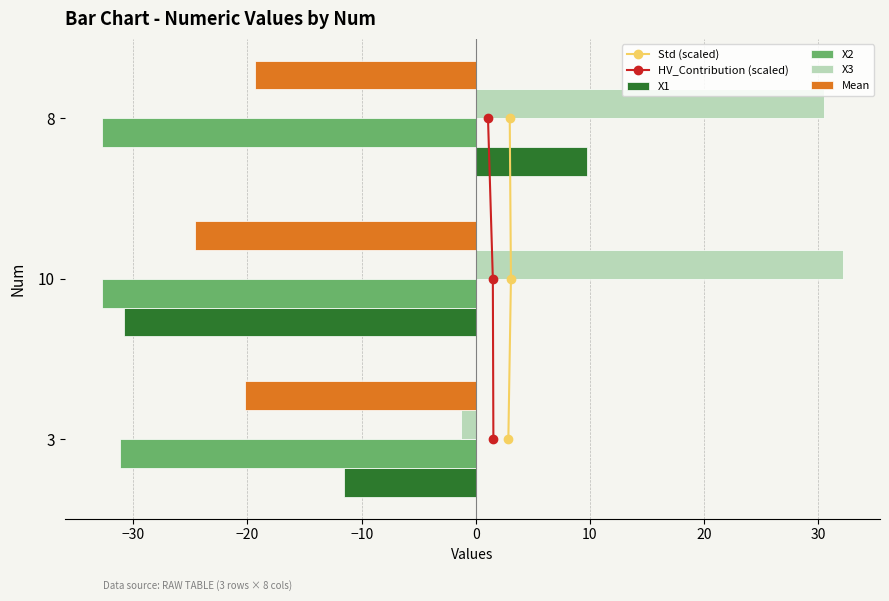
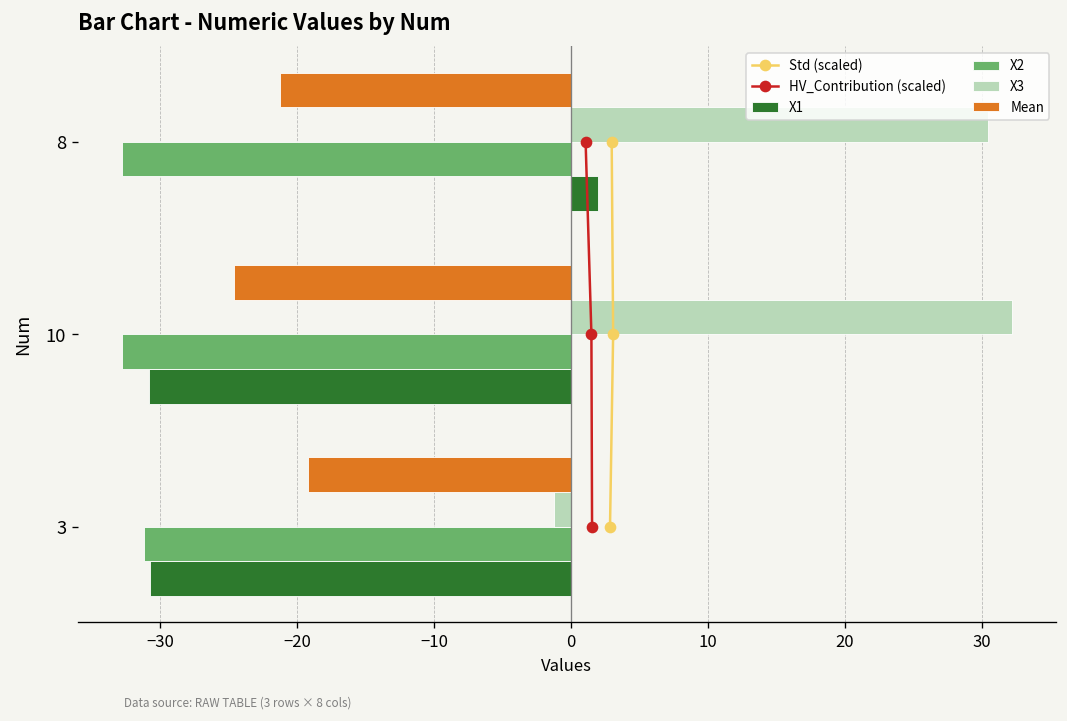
  {
    "X1": {
-     "8": 9.7,
+     "8": 2.0,
      "10": -30.8,
-     "3": -11.6
+     "3": -30.7
    },
    "X2": {
      "8": -32.8,
      "10": -32.8,
      "3": -31.1
    },
    "X3": {
      "8": 30.5,
      "10": 32.2,
      "3": -1.3
    },
    "Mean": {
-     "8": -19.3,
+     "8": -21.2,
      "10": -24.6,
-     "3": -20.2
+     "3": -19.2
    }
  }
